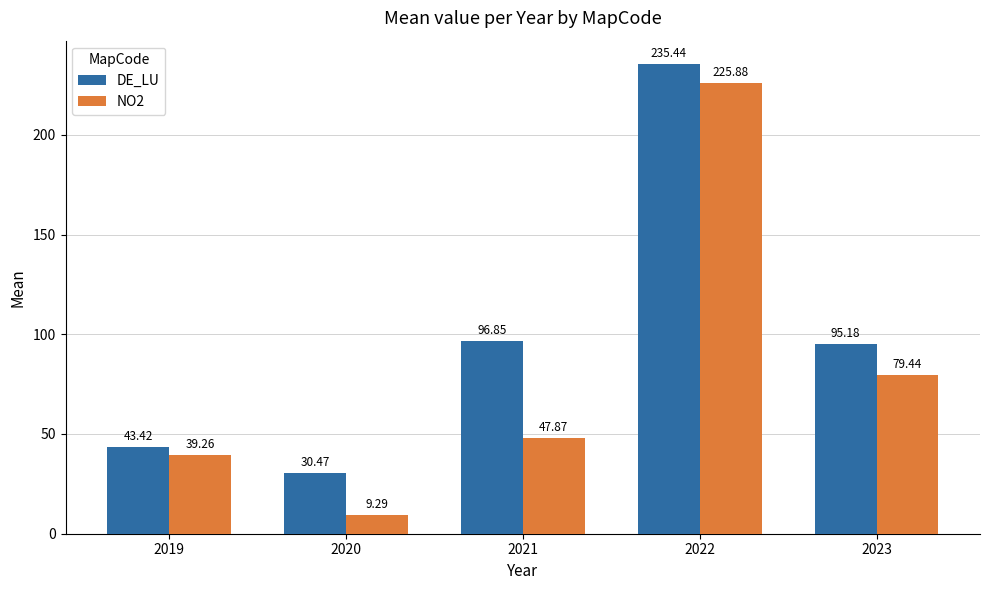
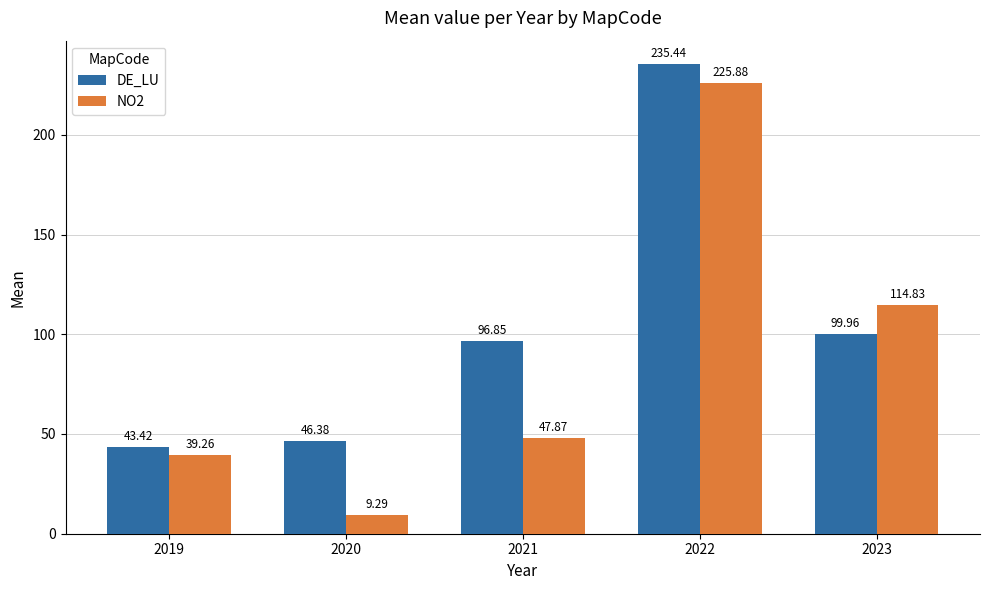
  {
    "DE_LU": {
      "2019": 43.42,
-     "2020": 30.47,
+     "2020": 46.38,
      "2021": 96.85,
      "2022": 235.44,
-     "2023": 95.18
+     "2023": 99.96
    },
    "NO2": {
      "2019": 39.26,
      "2020": 9.29,
      "2021": 47.87,
      "2022": 225.88,
-     "2023": 79.44
+     "2023": 114.83
    }
  }
